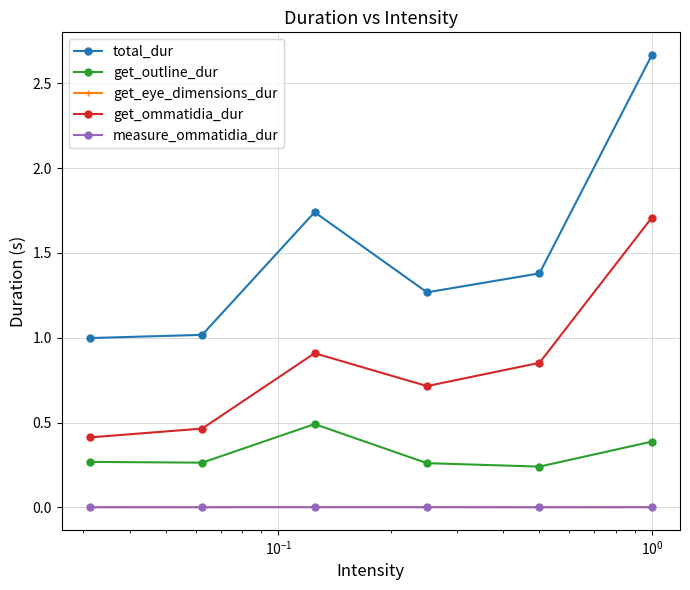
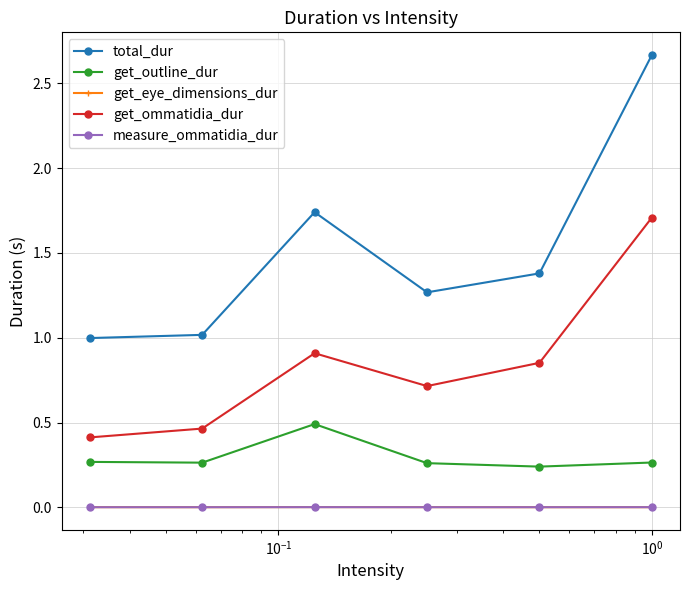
  {
    "total_dur": {
      "10^0": 2.67
    },
    "get_outline_dur": {
-     "10^0": 0.39
+     "10^0": 0.26
    },
    "measure_ommatidia_dur": {
      "10^0": 0.00
    },
    "get_ommatidia_dur": {
      "10^0": 1.71
    }
  }
